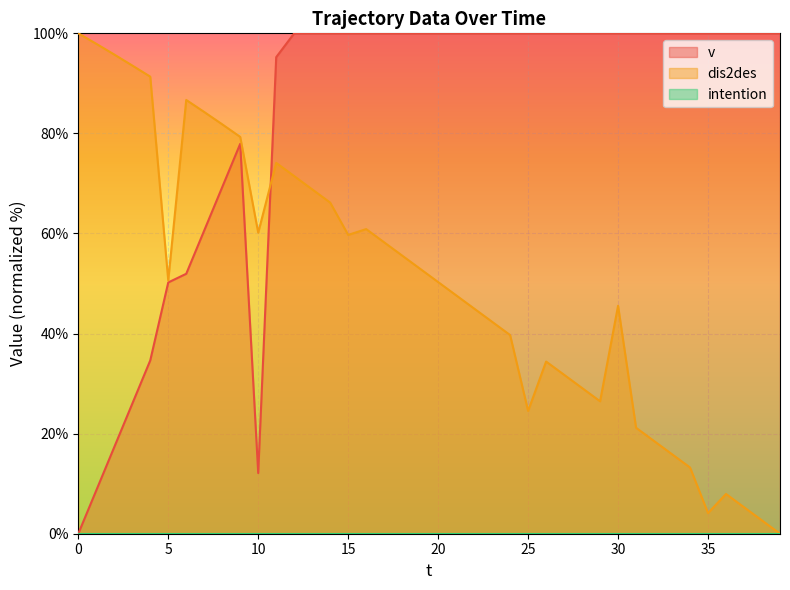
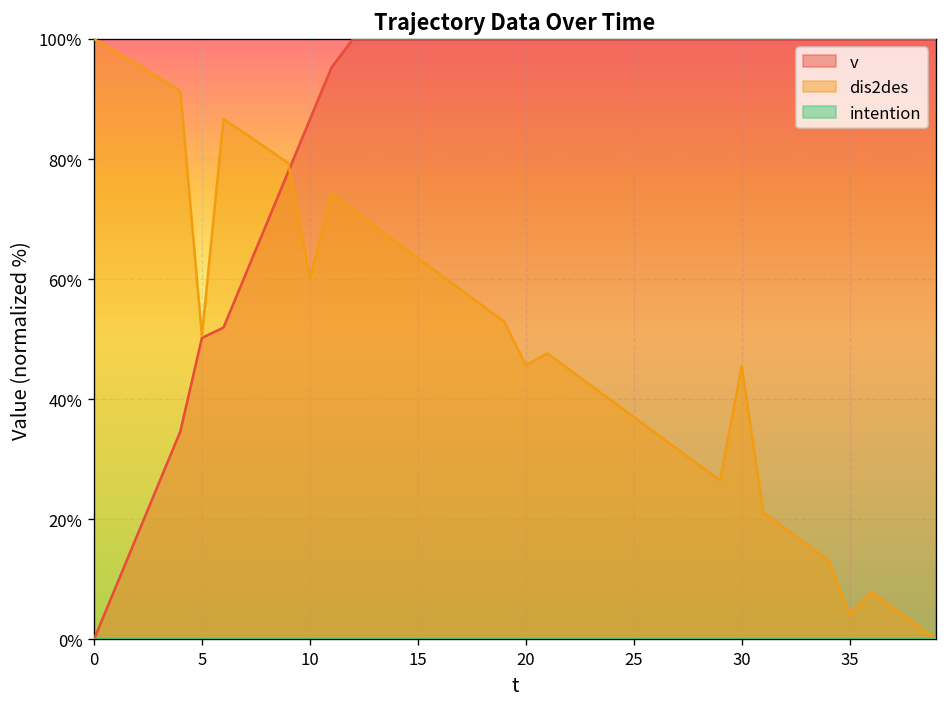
  {
    "v": {
-     "10": "12%",
+     "10": "87%",
      "15": "100%",
      "20": "100%",
      "25": "100%",
      "30": "100%",
      "35": "100%"
    },
    "dis2des": {
      "0": "100%",
      "10": "60%",
-     "15": "60%",
-     "20": "50%",
-     "25": "25%",
+     "15": "64%",
+     "20": "46%",
+     "25": "37%",
      "30": "46%",
      "35": "4%"
    },
    "intention": {
      "5": "0%",
      "10": "0%",
      "15": "0%",
      "20": "0%",
      "25": "0%",
      "30": "0%",
      "35": "0%"
    }
  }
